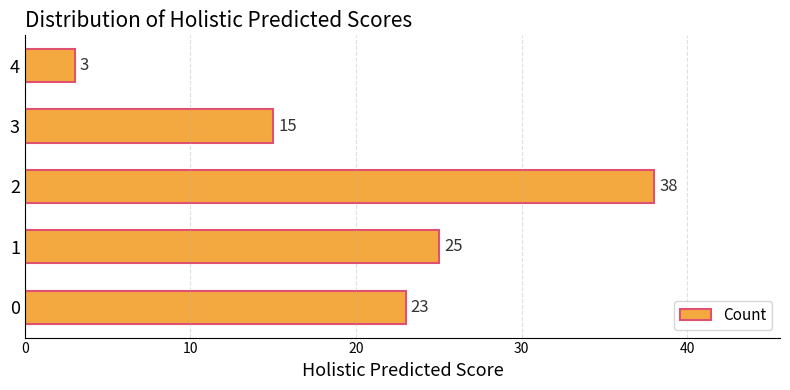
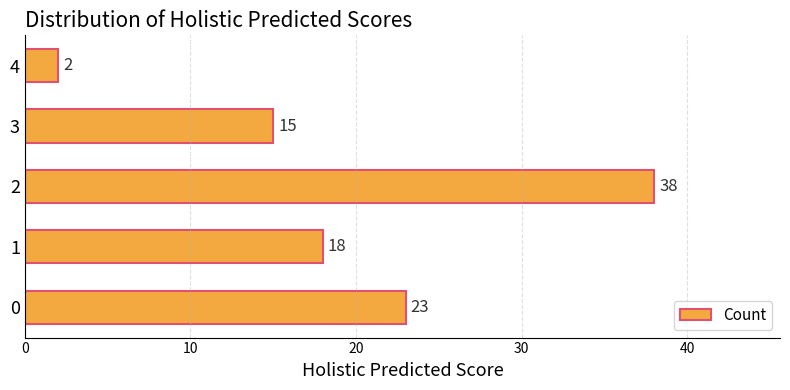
  {
-   "4": 3,
+   "4": 2,
    "3": 15,
    "2": 38,
-   "1": 25,
+   "1": 18,
    "0": 23
  }
